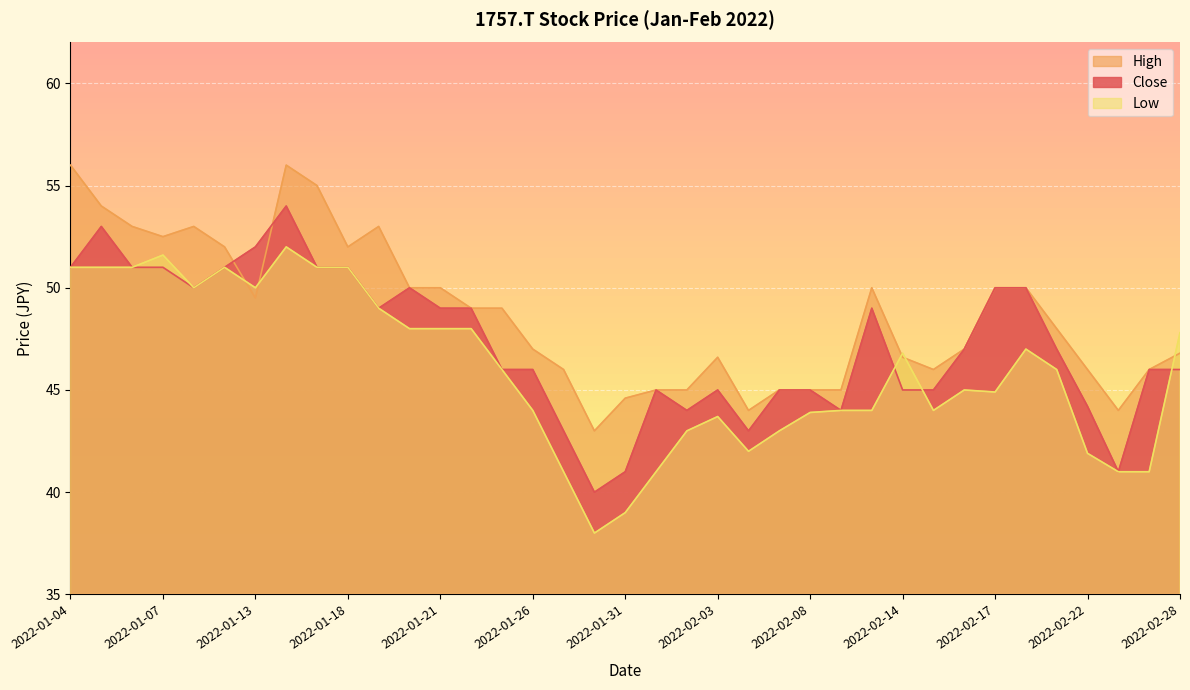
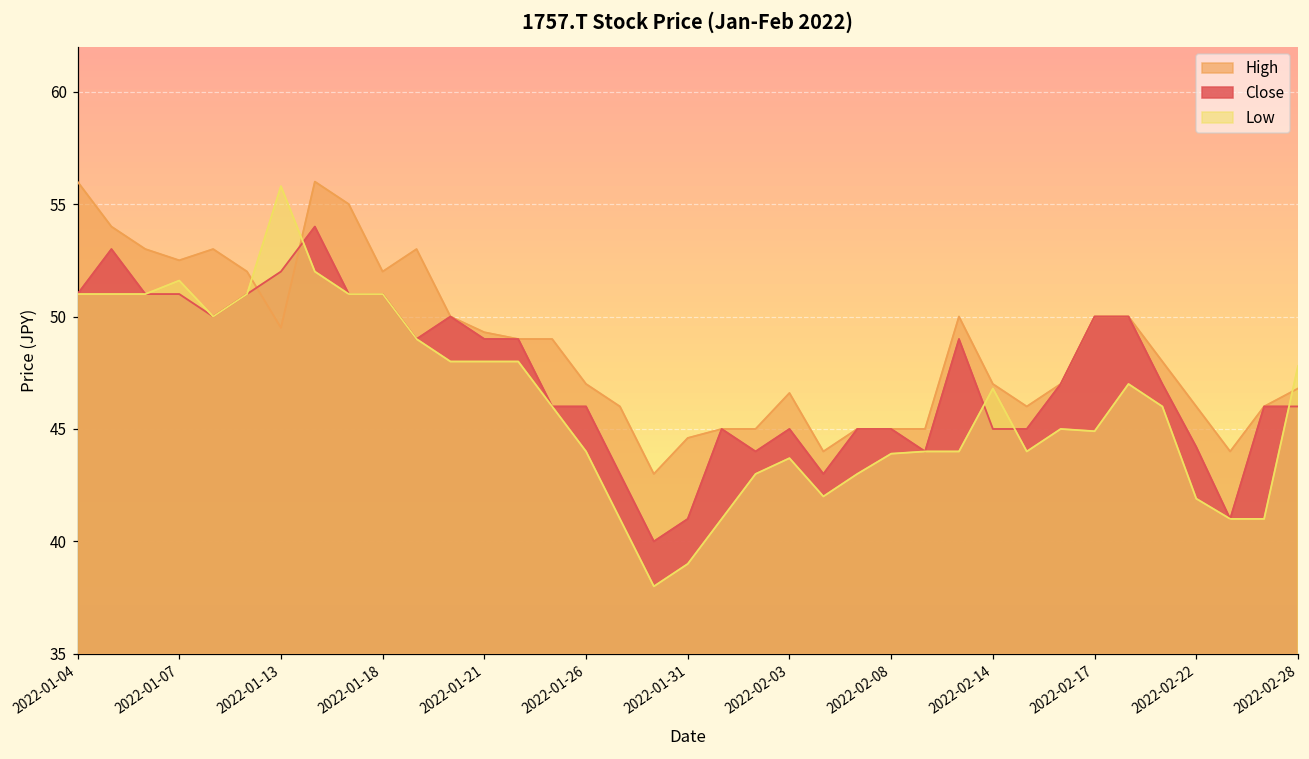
  {
    "High": {
      "2022-01-04": 56.0,
      "2022-01-07": 52.5,
      "2022-01-13": 49.5,
      "2022-01-18": 52.0,
-     "2022-01-21": 50.0,
+     "2022-01-21": 49.3,
      "2022-01-26": 47.0,
      "2022-01-31": 44.6,
      "2022-02-03": 46.6,
-     "2022-02-14": 46.6,
+     "2022-02-14": 47.0,
      "2022-02-22": 46.0,
      "2022-02-28": 46.8
    },
    "Close": {
      "2022-01-07": 51.0,
      "2022-01-13": 52.0,
      "2022-01-21": 49.0,
      "2022-01-26": 46.0,
      "2022-01-31": 41.0,
      "2022-02-03": 45.0,
      "2022-02-14": 45.0,
      "2022-02-22": 44.2,
      "2022-02-28": 46.0
    },
    "Low": {
      "2022-01-07": 51.6,
-     "2022-01-13": 50.0,
+     "2022-01-13": 55.8,
      "2022-01-21": 48.0,
      "2022-01-26": 44.0,
      "2022-01-31": 39.0,
      "2022-02-03": 43.7,
      "2022-02-08": 43.9,
      "2022-02-14": 46.8,
      "2022-02-17": 44.9,
      "2022-02-22": 41.9,
      "2022-02-28": 47.8
    }
  }
